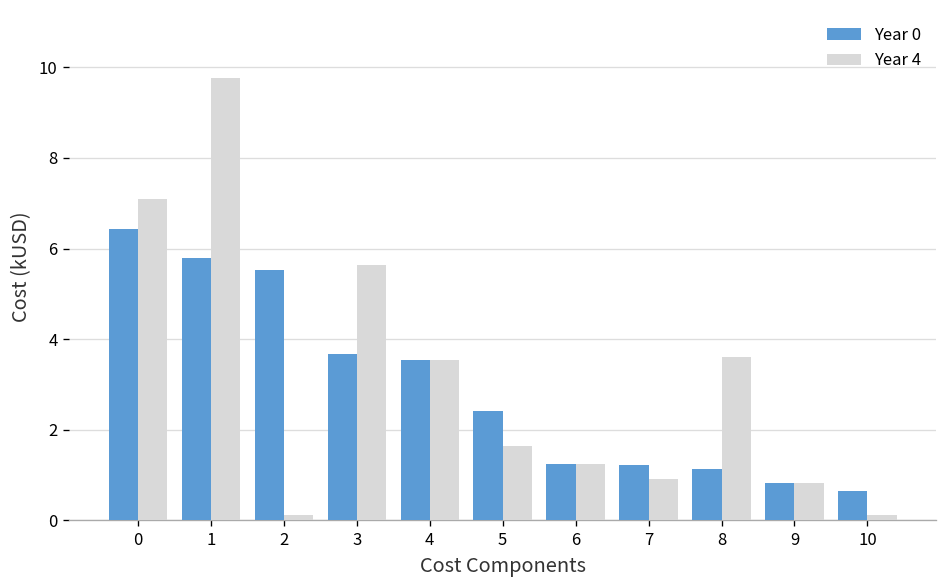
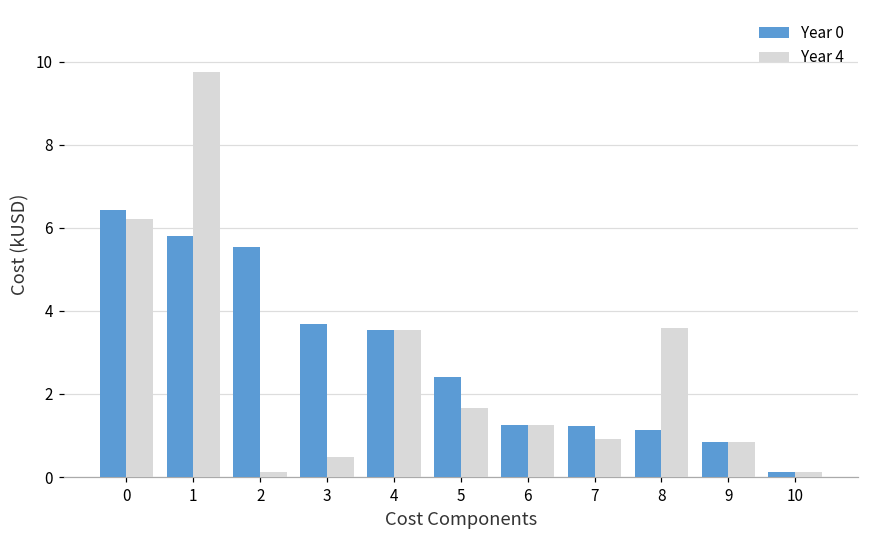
  {
    "Year 0": {
      "0": 6.4,
      "1": 5.8,
      "2": 5.5,
      "3": 3.7,
      "4": 3.5,
      "5": 2.4,
      "6": 1.3,
      "7": 1.2,
      "8": 1.1,
      "9": 0.8,
-     "10": 0.6
+     "10": 0.1
    },
    "Year 4": {
-     "0": 7.1,
+     "0": 6.2,
      "1": 9.8,
      "2": 0.1,
-     "3": 5.6,
+     "3": 0.5,
      "4": 3.5,
      "5": 1.7,
      "6": 1.3,
      "7": 0.9,
      "8": 3.6,
      "9": 0.8,
      "10": 0.1
    }
  }
